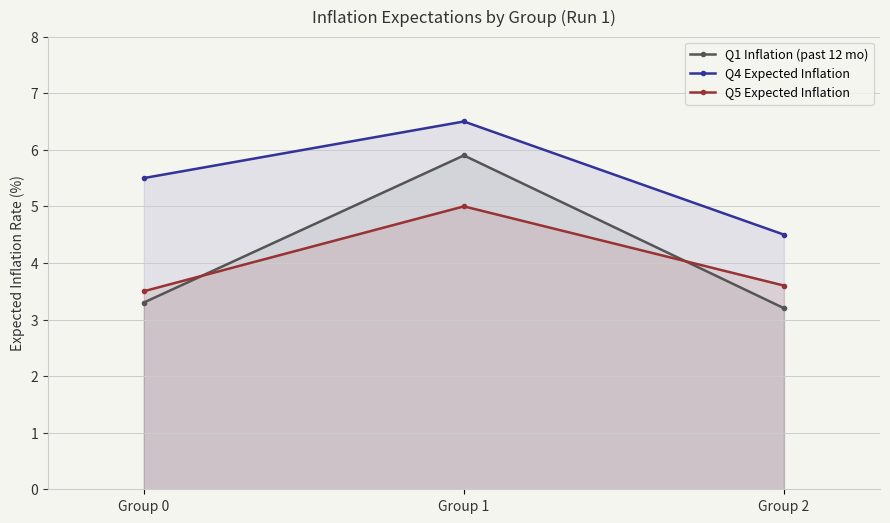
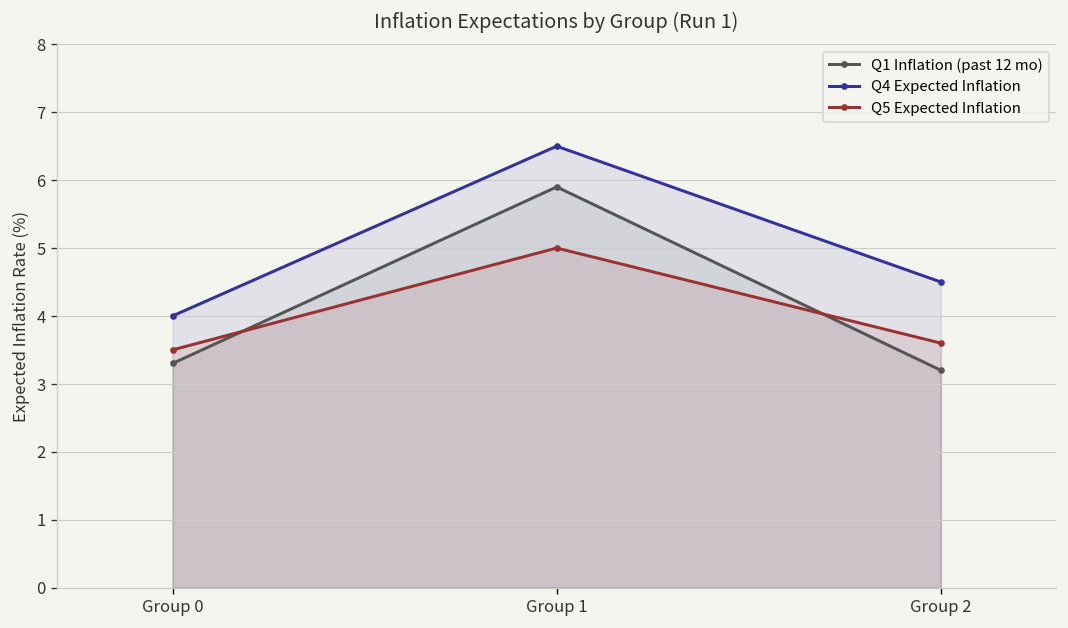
  {
    "Q1 Inflation (past 12 mo)": {
      "Group 0": 3.3,
      "Group 1": 5.9,
      "Group 2": 3.2
    },
    "Q4 Expected Inflation": {
-     "Group 0": 5.5,
+     "Group 0": 4.0,
      "Group 1": 6.5,
      "Group 2": 4.5
    },
    "Q5 Expected Inflation": {
      "Group 0": 3.5,
      "Group 1": 5.0,
      "Group 2": 3.6
    }
  }
